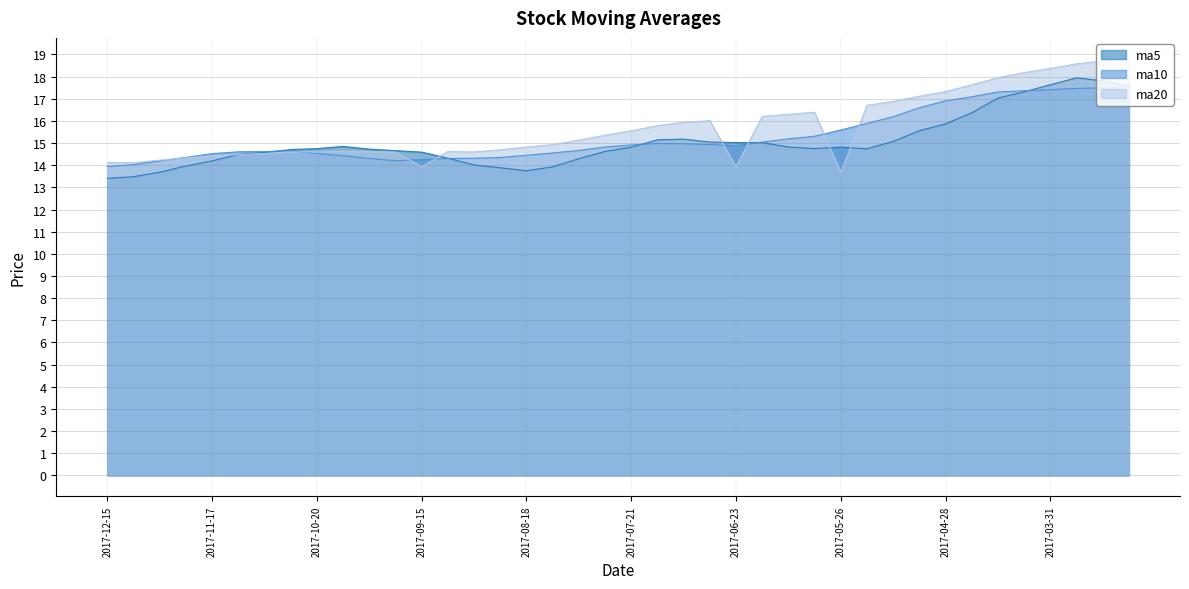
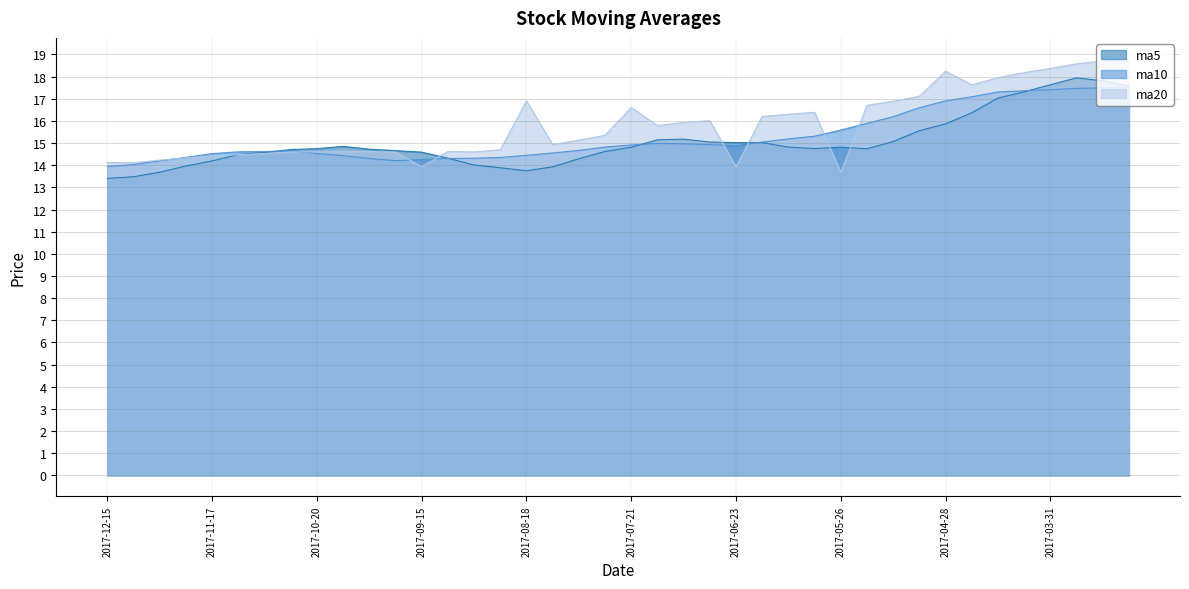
  {
    "ma20": {
      "2017-12-15": 14.1,
      "2017-09-15": 13.9,
-     "2017-08-18": 14.8,
-     "2017-07-21": 15.6,
+     "2017-08-18": 16.9,
+     "2017-07-21": 16.6,
      "2017-06-23": 13.9,
      "2017-05-26": 13.7,
-     "2017-04-28": 17.3,
+     "2017-04-28": 18.2,
      "2017-03-31": 18.4
    }
  }
